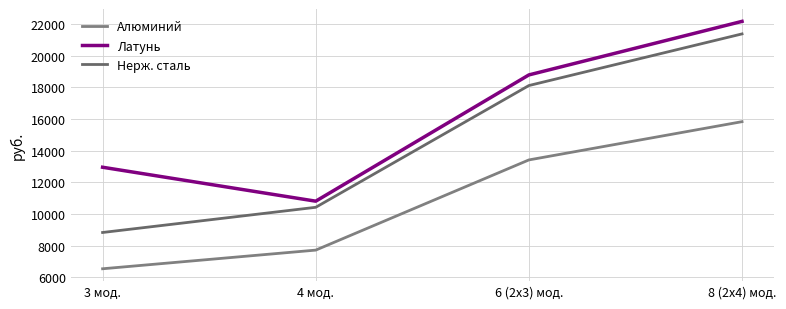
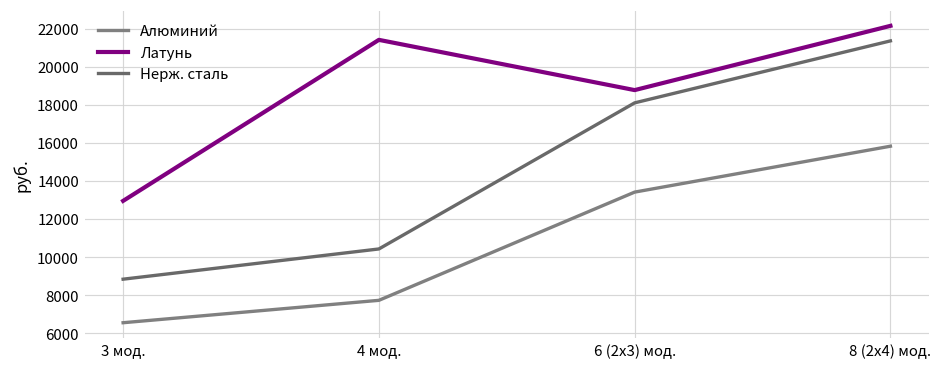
  {
    "Латунь": {
      "3 мод.": 13000,
-     "4 мод.": 10800,
+     "4 мод.": 21400,
      "6 (2х3) мод.": 18800,
      "8 (2х4) мод.": 22200
    }
  }
